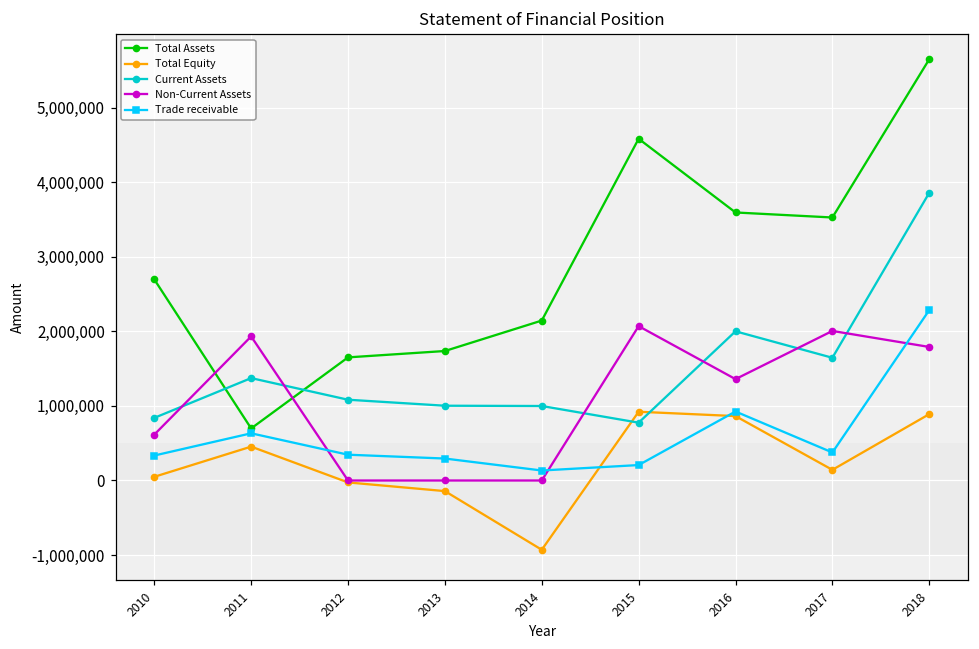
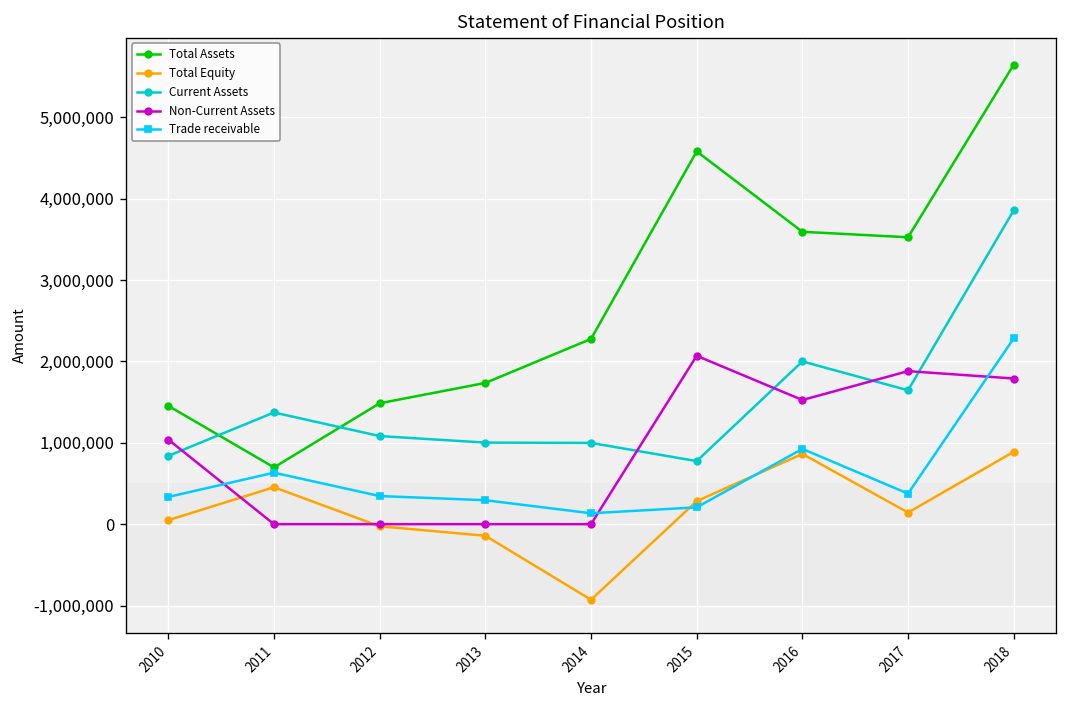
  {
    "Total Assets": {
-     "2010": "2,700,000",
+     "2010": "1,500,000",
      "2011": "700,000",
-     "2012": "1,700,000",
+     "2012": "1,500,000",
      "2013": "1,700,000",
-     "2014": "2,100,000",
+     "2014": "2,300,000",
      "2015": "4,600,000",
      "2016": "3,600,000",
      "2017": "3,500,000",
      "2018": "5,600,000"
    },
    "Total Equity": {
      "2010": "0",
      "2011": "500,000",
      "2013": "-100,000",
      "2014": "-900,000",
-     "2015": "900,000",
+     "2015": "300,000",
      "2016": "900,000",
      "2017": "100,000",
      "2018": "900,000"
    },
    "Non-Current Assets": {
-     "2010": "600,000",
-     "2011": "1,900,000",
+     "2010": "1,000,000",
+     "2011": "0",
      "2013": "0",
      "2014": "0",
      "2015": "2,100,000",
-     "2016": "1,400,000",
-     "2017": "2,000,000",
+     "2016": "1,500,000",
+     "2017": "1,900,000",
      "2018": "1,800,000"
    }
  }
